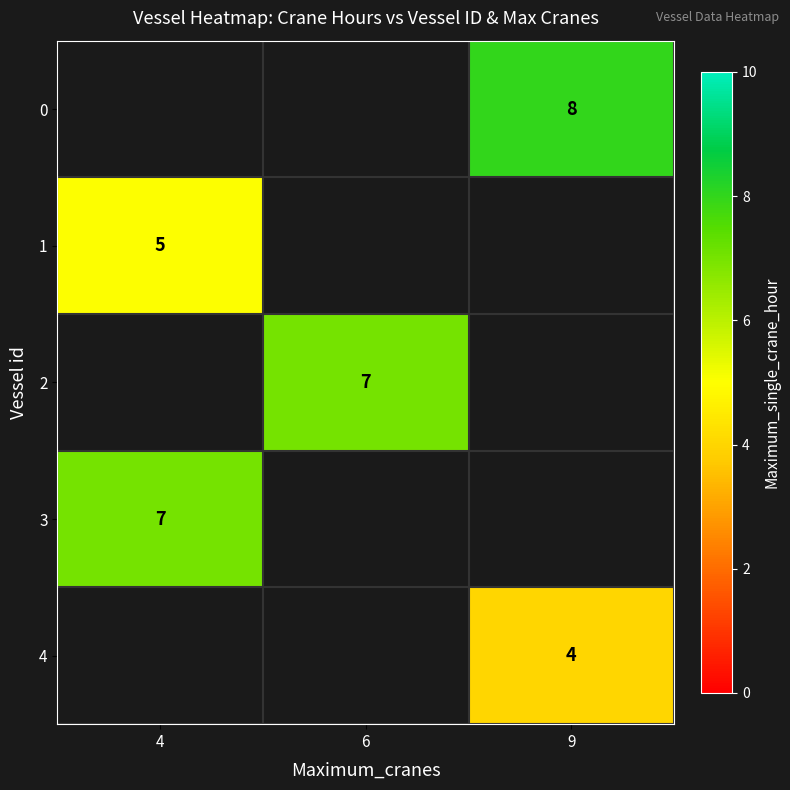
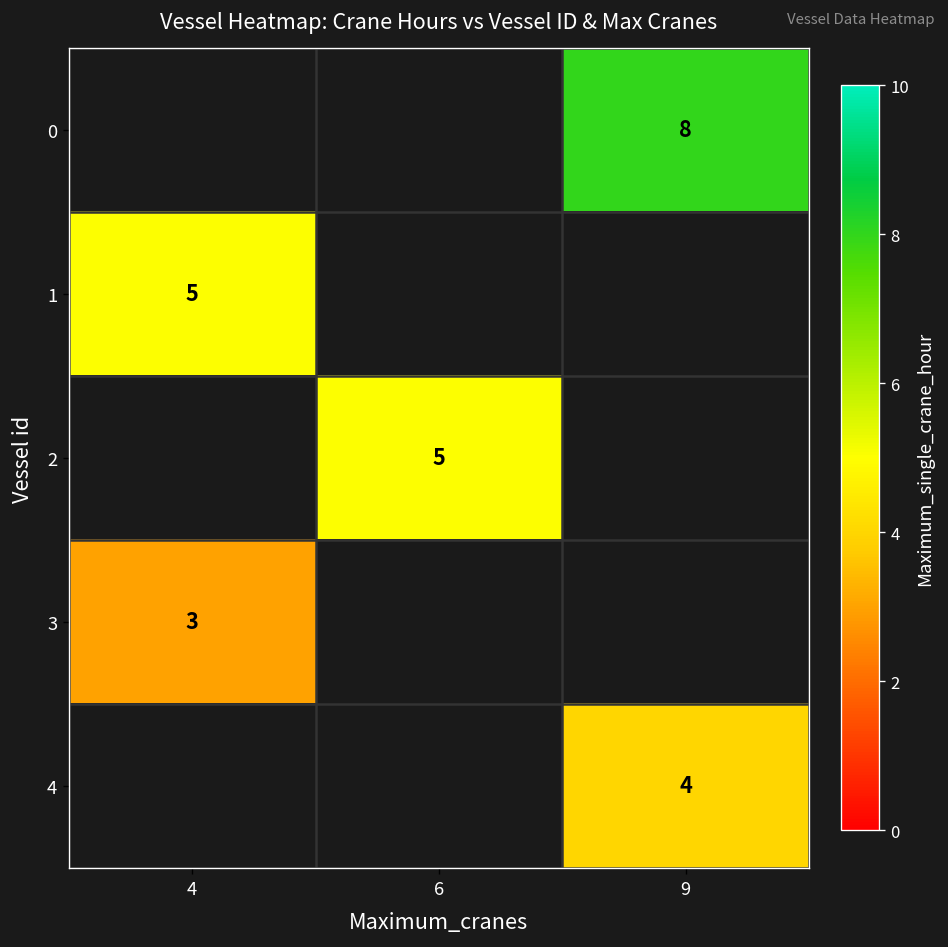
  {
    "0": {
      "9": 8
    },
    "1": {
      "4": 5
    },
    "2": {
-     "6": 7
+     "6": 5
    },
    "3": {
-     "4": 7
+     "4": 3
    },
    "4": {
      "9": 4
    }
  }
